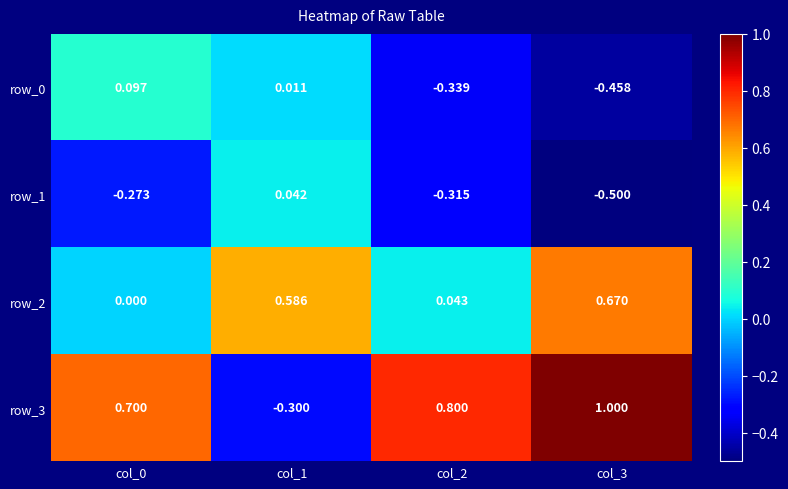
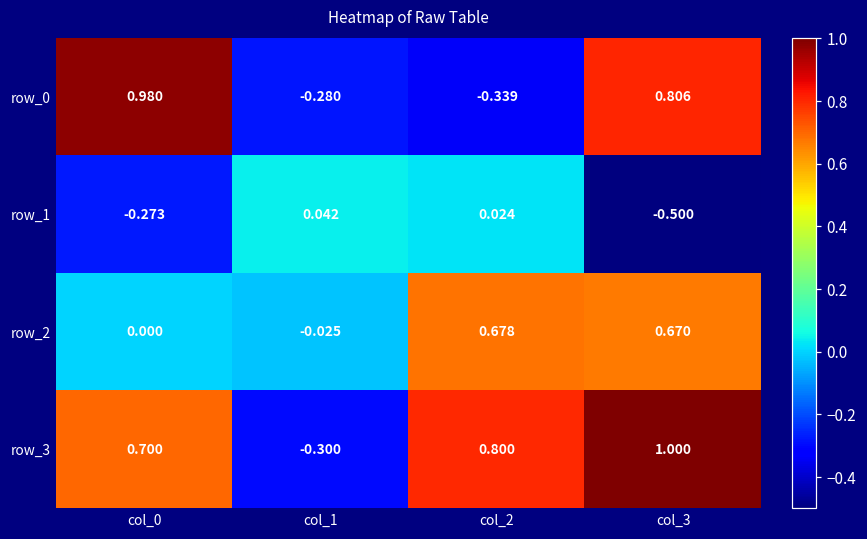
  {
    "row_0": {
-     "col_0": 0.097,
-     "col_1": 0.011,
+     "col_0": 0.980,
+     "col_1": -0.280,
      "col_2": -0.339,
-     "col_3": -0.458
+     "col_3": 0.806
    },
    "row_1": {
      "col_0": -0.273,
      "col_1": 0.042,
-     "col_2": -0.315,
+     "col_2": 0.024,
      "col_3": -0.500
    },
    "row_2": {
      "col_0": 0.000,
-     "col_1": 0.586,
-     "col_2": 0.043,
+     "col_1": -0.025,
+     "col_2": 0.678,
      "col_3": 0.670
    },
    "row_3": {
      "col_0": 0.700,
      "col_1": -0.300,
      "col_2": 0.800,
      "col_3": 1.000
    }
  }
